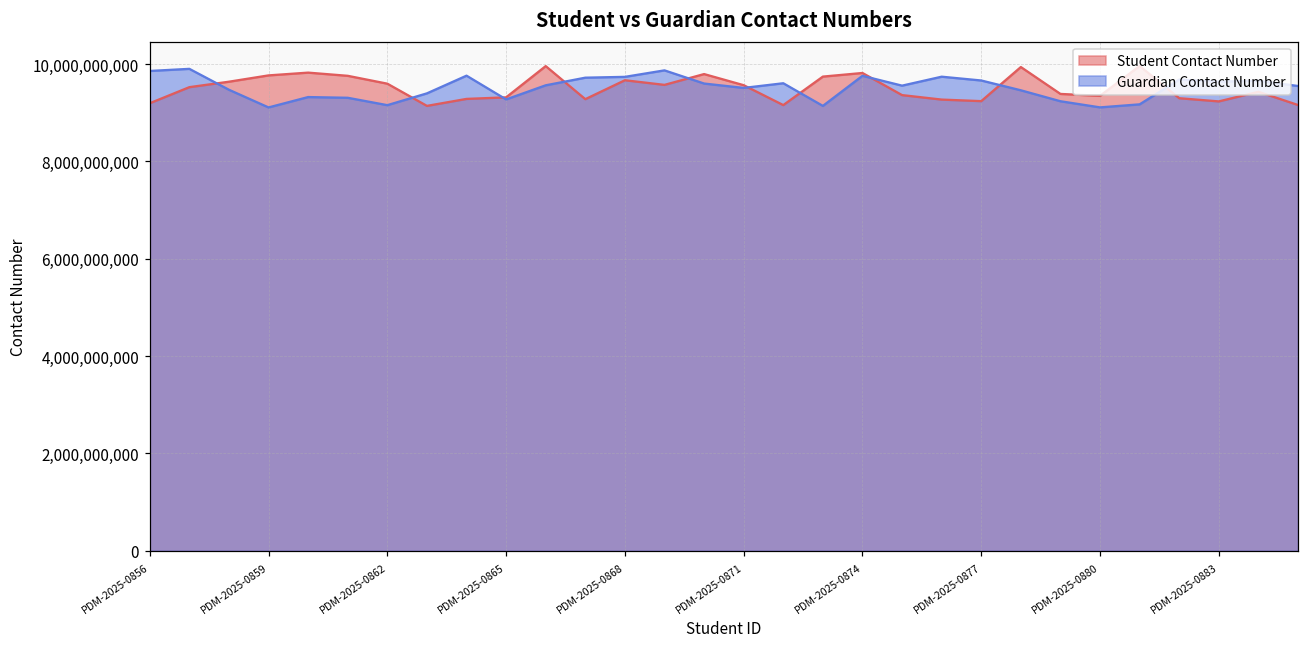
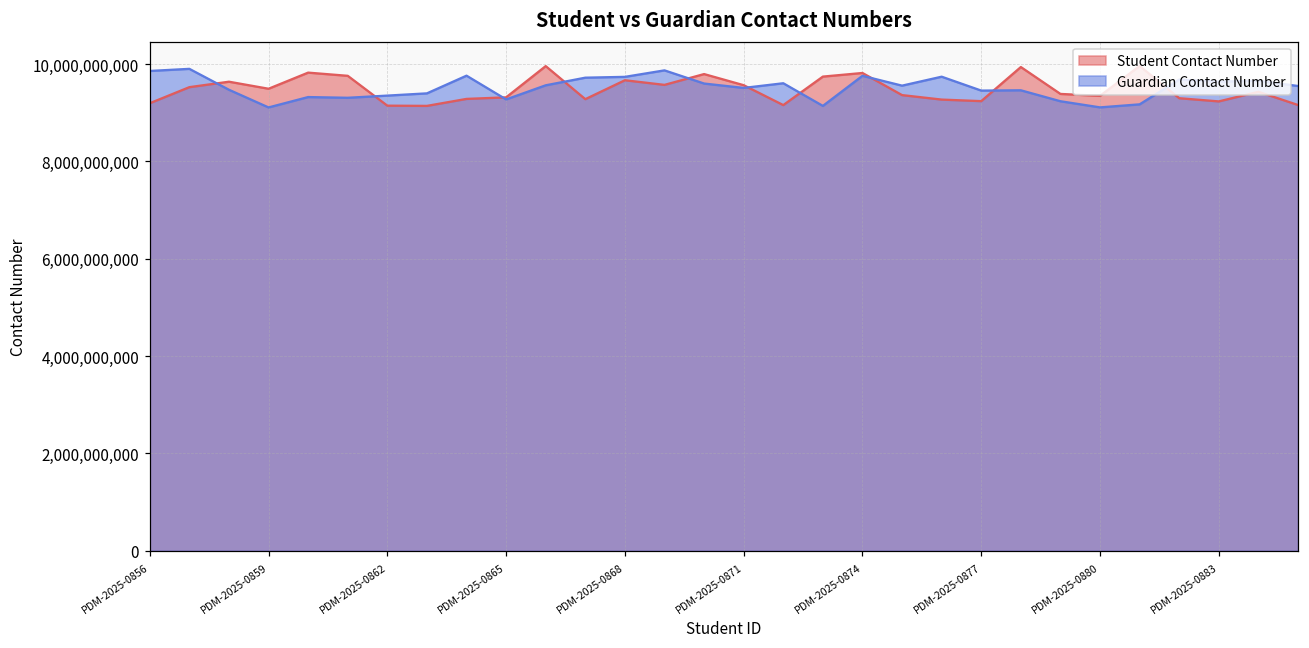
  {
    "Student Contact Number": {
      "PDM-2025-0856": "9,200,000,000",
-     "PDM-2025-0859": "9,800,000,000",
-     "PDM-2025-0862": "9,600,000,000",
+     "PDM-2025-0859": "9,500,000,000",
+     "PDM-2025-0862": "9,100,000,000",
      "PDM-2025-0868": "9,700,000,000",
      "PDM-2025-0877": "9,200,000,000",
      "PDM-2025-0880": "9,300,000,000",
      "PDM-2025-0883": "9,200,000,000"
    },
    "Guardian Contact Number": {
      "PDM-2025-0856": "9,900,000,000",
      "PDM-2025-0859": "9,100,000,000",
-     "PDM-2025-0862": "9,200,000,000",
+     "PDM-2025-0862": "9,400,000,000",
      "PDM-2025-0868": "9,700,000,000",
-     "PDM-2025-0877": "9,700,000,000",
+     "PDM-2025-0877": "9,500,000,000",
      "PDM-2025-0880": "9,100,000,000"
    }
  }
